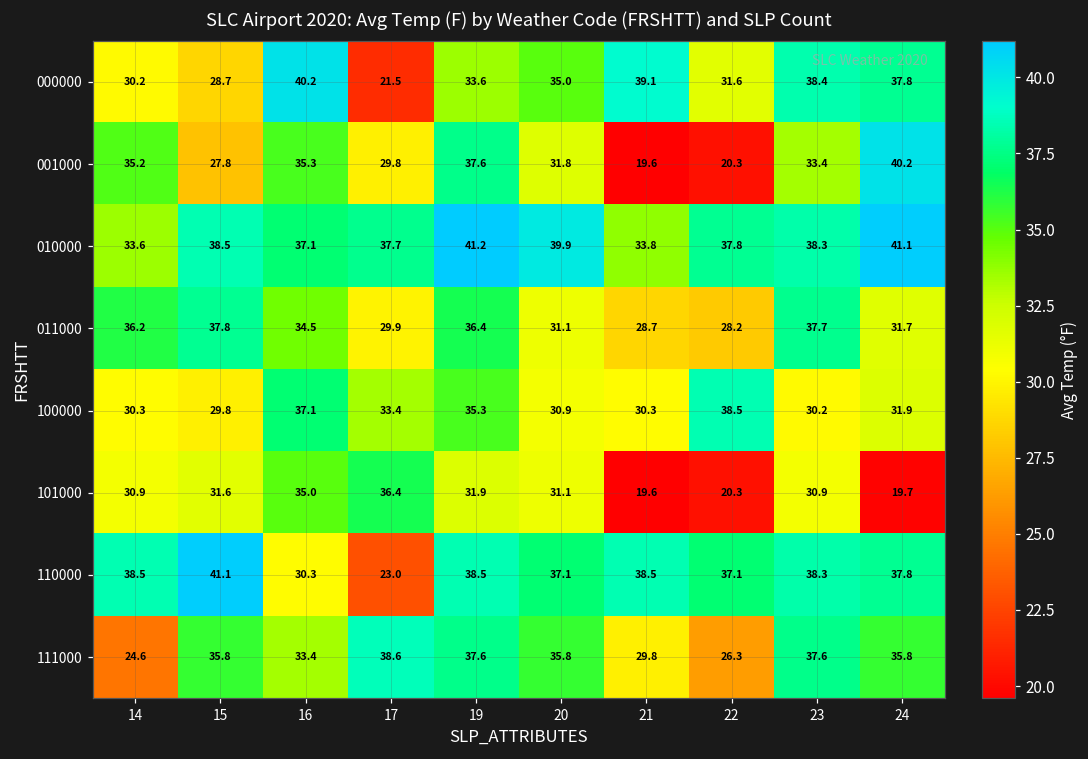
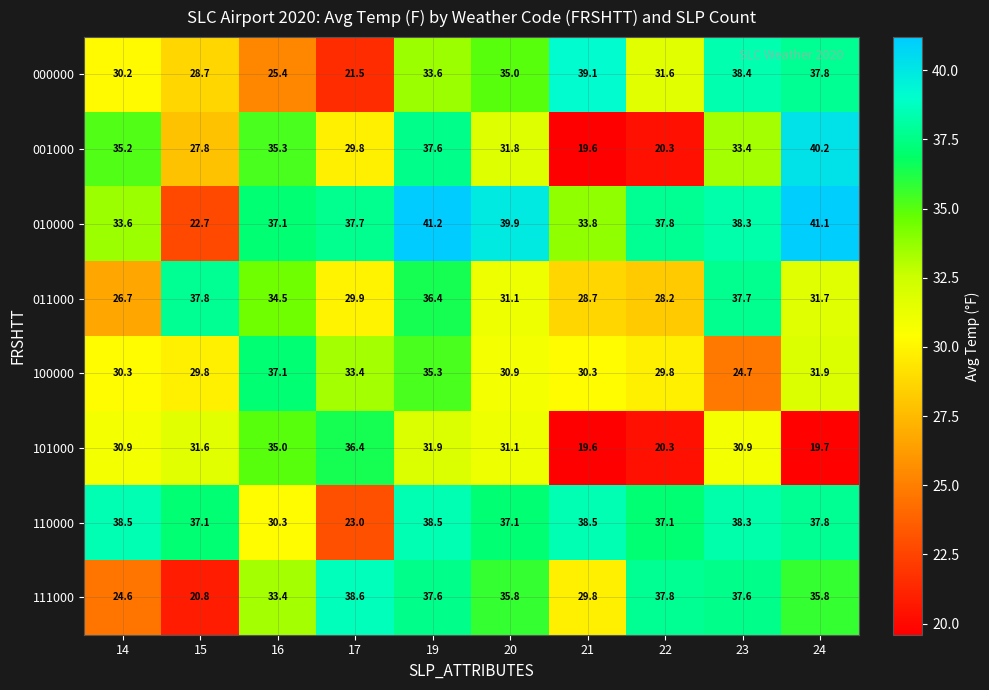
  {
    "000000": {
      "14": 30.2,
      "15": 28.7,
-     "16": 40.2,
+     "16": 25.4,
      "17": 21.5,
      "19": 33.6,
      "20": 35.0,
      "21": 39.1,
      "22": 31.6,
      "23": 38.4
    },
    "001000": {
      "14": 35.2,
      "15": 27.8,
      "16": 35.3,
      "17": 29.8,
      "19": 37.6,
      "20": 31.8,
      "21": 19.6,
      "22": 20.3,
      "23": 33.4,
      "24": 40.2
    },
    "010000": {
      "14": 33.6,
-     "15": 38.5,
+     "15": 22.7,
      "16": 37.1,
      "17": 37.7,
      "19": 41.2,
      "20": 39.9,
      "21": 33.8,
      "22": 37.8,
      "23": 38.3,
      "24": 41.1
    },
    "011000": {
-     "14": 36.2,
+     "14": 26.7,
      "15": 37.8,
      "16": 34.5,
      "17": 29.9,
      "19": 36.4,
      "20": 31.1,
      "21": 28.7,
      "22": 28.2,
      "23": 37.7,
      "24": 31.7
    },
    "100000": {
      "14": 30.3,
      "15": 29.8,
      "16": 37.1,
      "17": 33.4,
      "19": 35.3,
      "20": 30.9,
      "21": 30.3,
-     "22": 38.5,
-     "23": 30.2,
+     "22": 29.8,
+     "23": 24.7,
      "24": 31.9
    },
    "101000": {
      "14": 30.9,
      "15": 31.6,
      "16": 35.0,
      "17": 36.4,
      "19": 31.9,
      "20": 31.1,
      "21": 19.6,
      "22": 20.3,
      "23": 30.9,
      "24": 19.7
    },
    "110000": {
      "14": 38.5,
-     "15": 41.1,
+     "15": 37.1,
      "16": 30.3,
      "17": 23.0,
      "19": 38.5,
      "20": 37.1,
      "21": 38.5,
      "22": 37.1,
      "23": 38.3,
      "24": 37.8
    },
    "111000": {
      "14": 24.6,
-     "15": 35.8,
+     "15": 20.8,
      "16": 33.4,
      "17": 38.6,
      "19": 37.6,
      "20": 35.8,
      "21": 29.8,
-     "22": 26.3,
+     "22": 37.8,
      "23": 37.6,
      "24": 35.8
    }
  }
